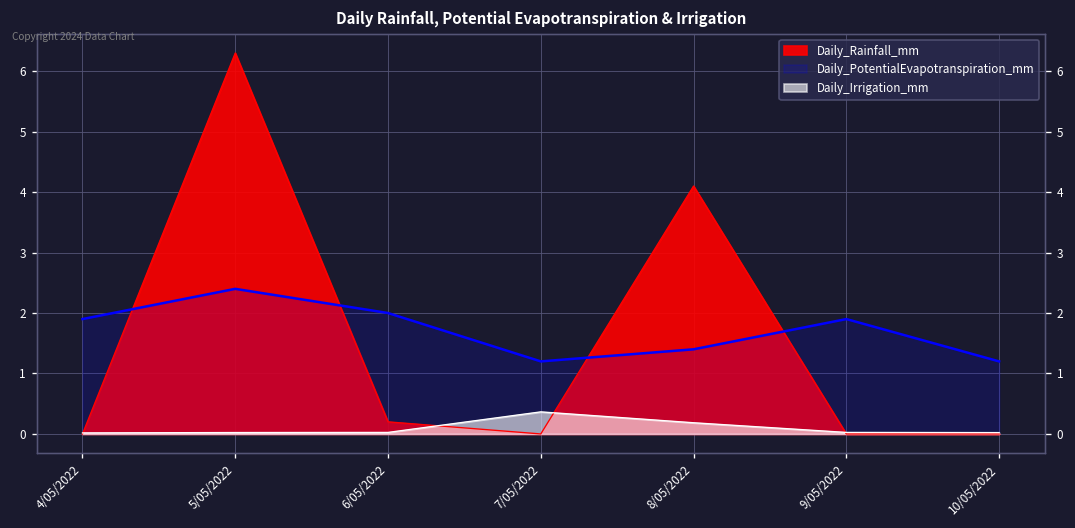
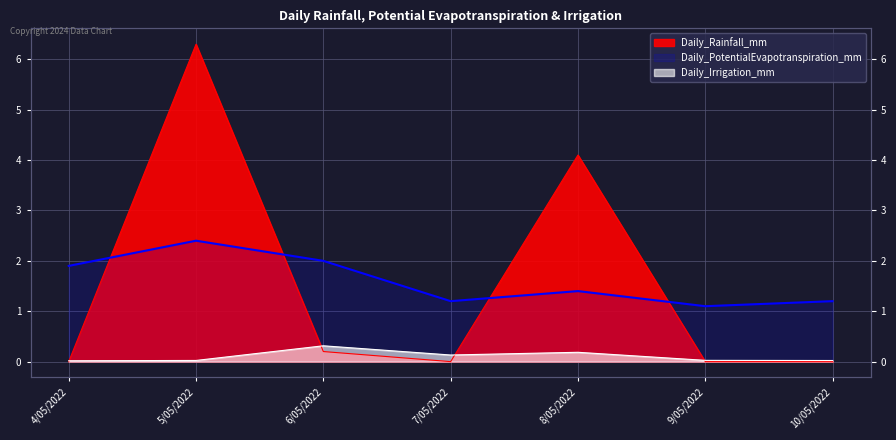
  {
    "Daily_Rainfall_mm": {
      "5/05/2022": 6.3,
      "6/05/2022": 0.2,
      "7/05/2022": 0.0,
      "8/05/2022": 4.1
    },
    "Daily_PotentialEvapotranspiration_mm": {
      "4/05/2022": 1.9,
      "5/05/2022": 2.4,
      "6/05/2022": 2.0,
      "7/05/2022": 1.2,
      "8/05/2022": 1.4,
-     "9/05/2022": 1.9,
+     "9/05/2022": 1.1,
      "10/05/2022": 1.2
    },
    "Daily_Irrigation_mm": {
      "5/05/2022": 0.0,
-     "6/05/2022": 0.0,
-     "7/05/2022": 0.4,
+     "6/05/2022": 0.3,
+     "7/05/2022": 0.1,
      "8/05/2022": 0.2
    }
  }
